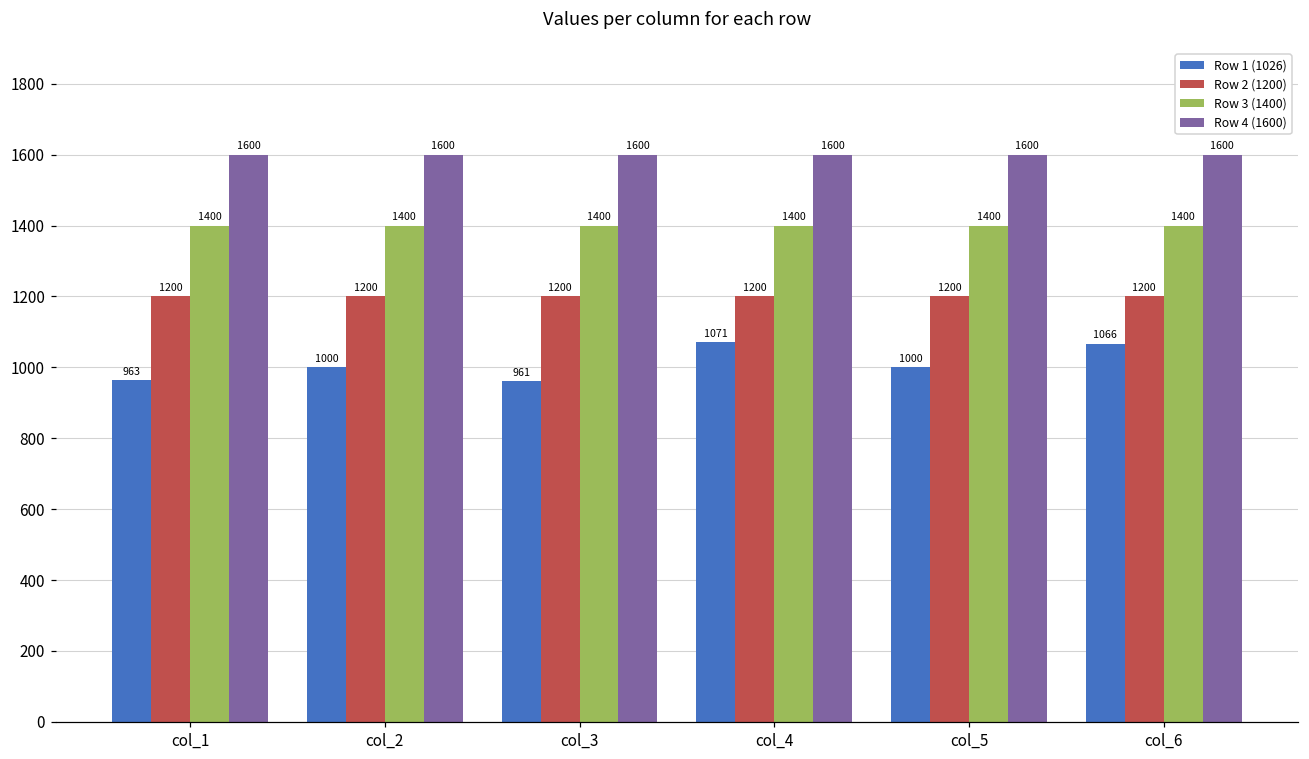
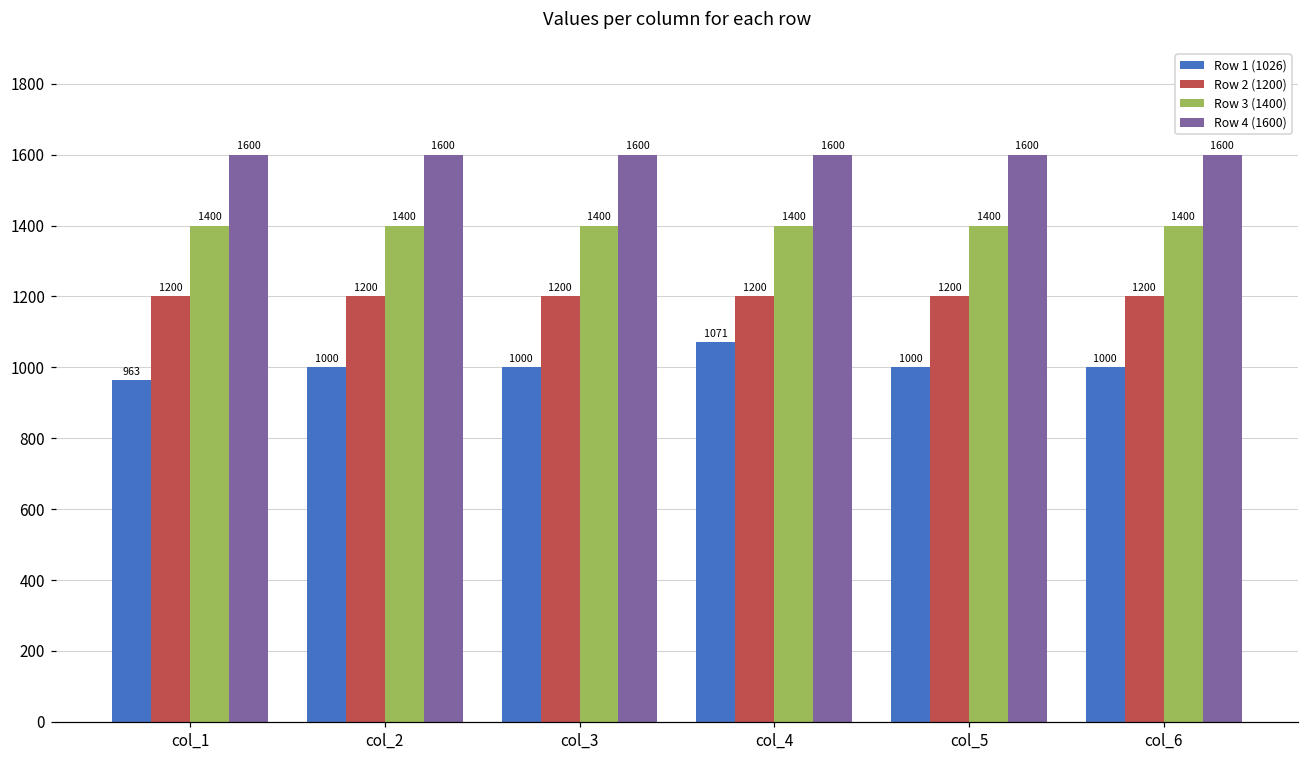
  {
    "Row 1 (1026)": {
      "col_1": 963,
      "col_2": 1000,
-     "col_3": 961,
+     "col_3": 1000,
      "col_4": 1071,
      "col_5": 1000,
-     "col_6": 1066
+     "col_6": 1000
    },
    "Row 2 (1200)": {
      "col_1": 1200,
      "col_2": 1200,
      "col_3": 1200,
      "col_4": 1200,
      "col_5": 1200,
      "col_6": 1200
    },
    "Row 3 (1400)": {
      "col_1": 1400,
      "col_2": 1400,
      "col_3": 1400,
      "col_4": 1400,
      "col_5": 1400,
      "col_6": 1400
    },
    "Row 4 (1600)": {
      "col_1": 1600,
      "col_2": 1600,
      "col_3": 1600,
      "col_4": 1600,
      "col_5": 1600,
      "col_6": 1600
    }
  }
